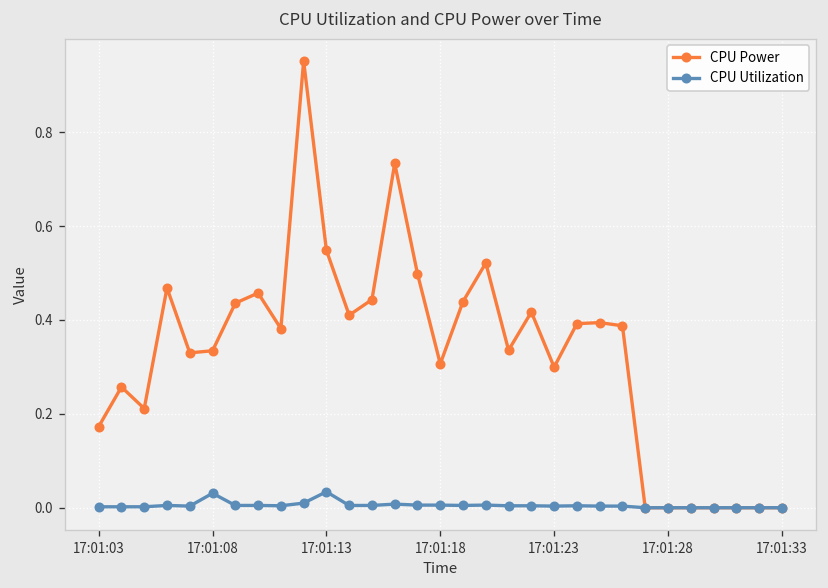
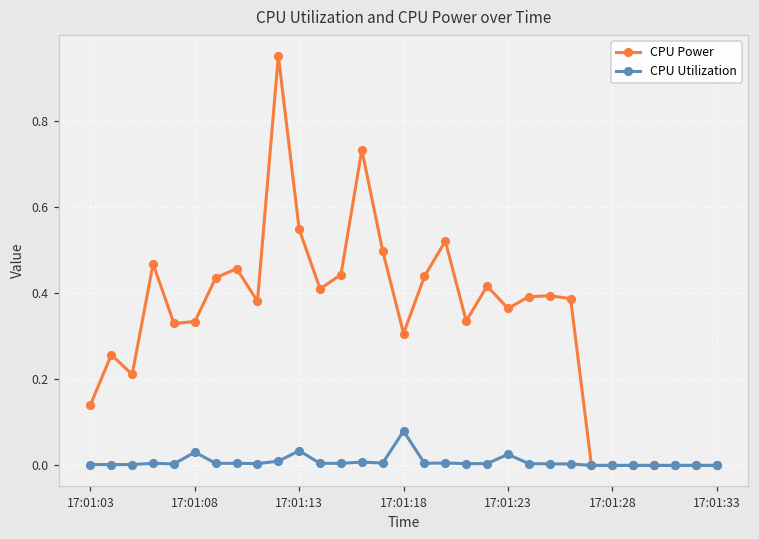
  {
    "CPU Power": {
-     "17:01:03": 0.17,
+     "17:01:03": 0.14,
      "17:01:08": 0.33,
      "17:01:13": 0.55,
      "17:01:18": 0.31,
-     "17:01:23": 0.30
+     "17:01:23": 0.36
    },
    "CPU Utilization": {
      "17:01:03": 0.00,
      "17:01:08": 0.03,
      "17:01:13": 0.03,
-     "17:01:18": 0.01,
-     "17:01:23": 0.00
+     "17:01:18": 0.08,
+     "17:01:23": 0.03
    }
  }
